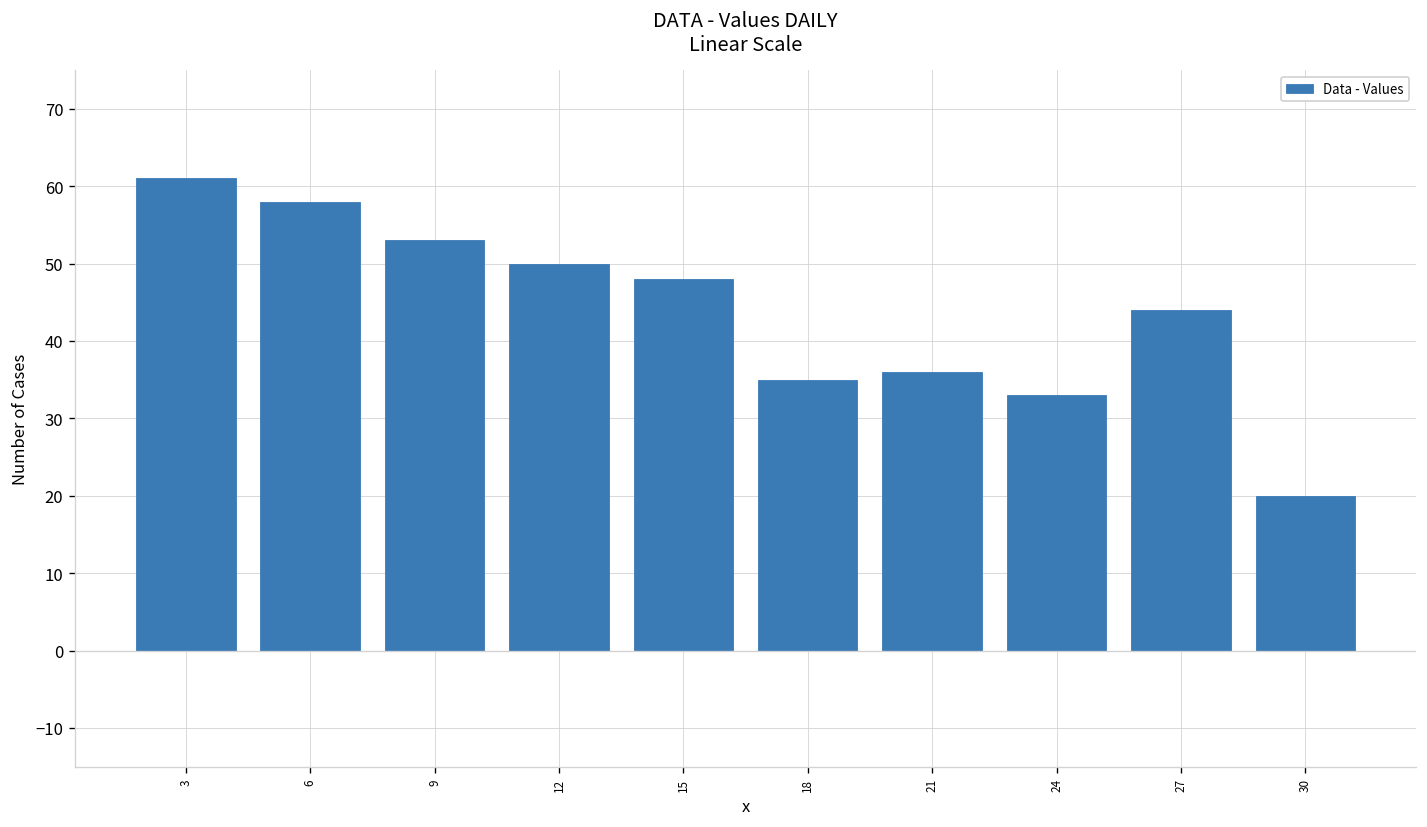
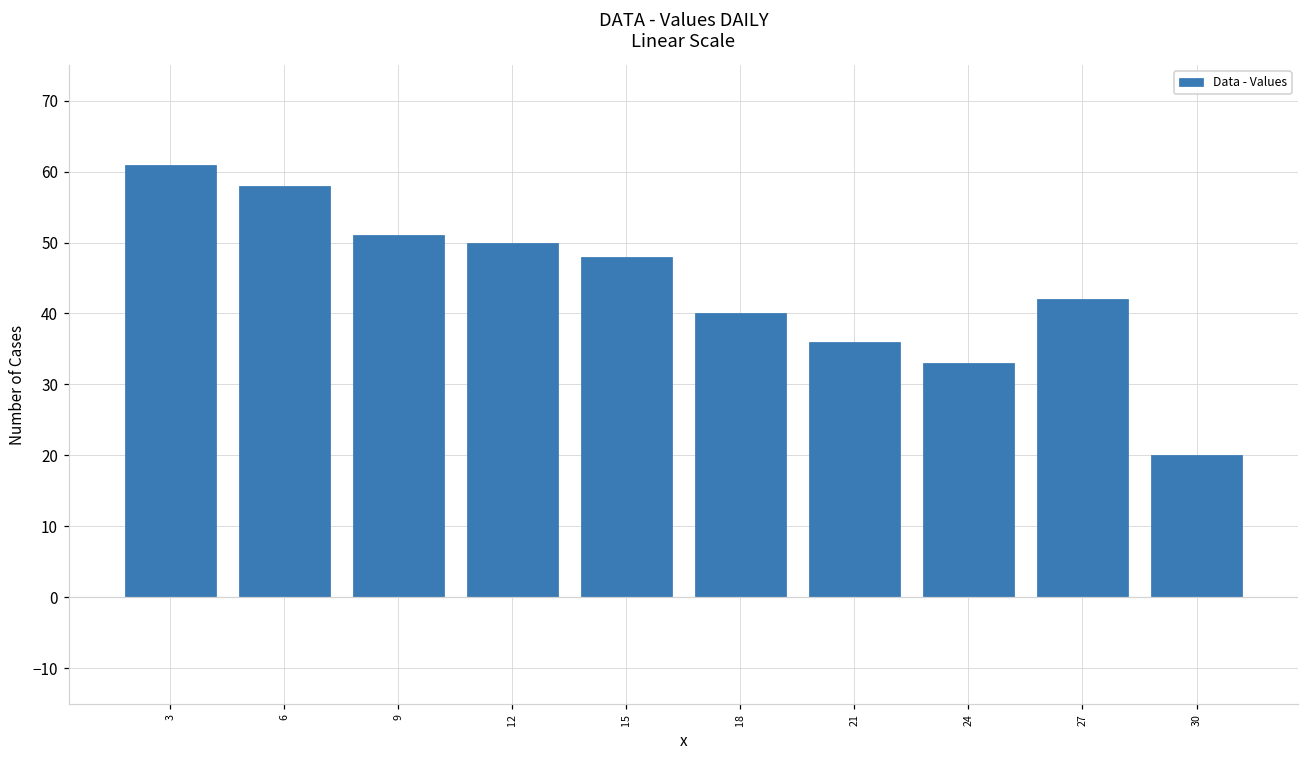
  {
    "3": 61,
    "6": 58,
-   "9": 53,
+   "9": 51,
    "12": 50,
    "15": 48,
-   "18": 35,
+   "18": 40,
    "21": 36,
    "24": 33,
-   "27": 44,
+   "27": 42,
    "30": 20
  }
